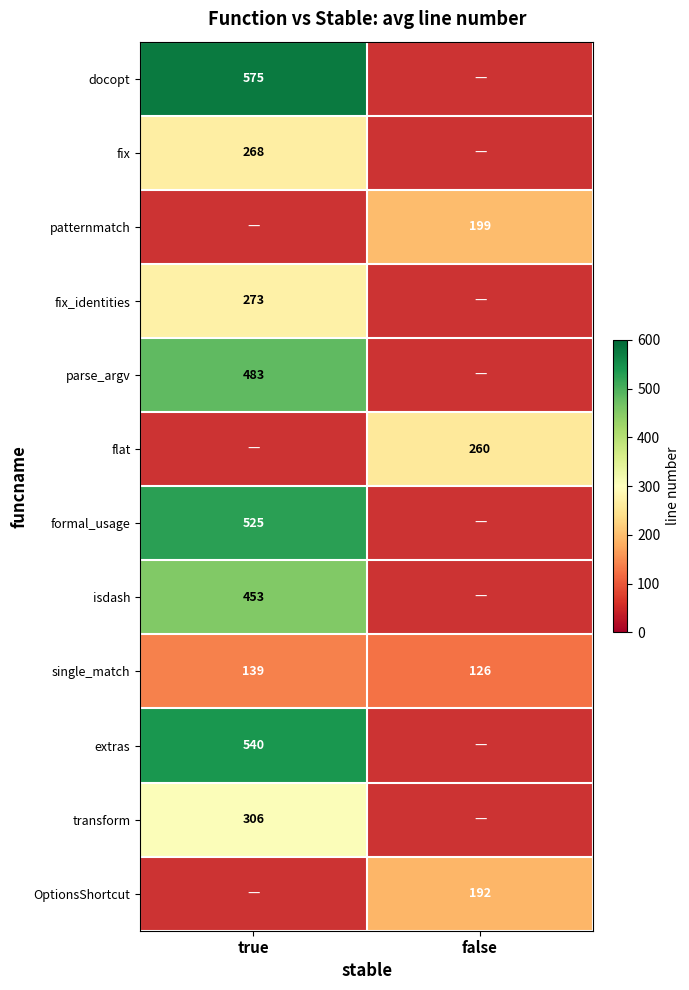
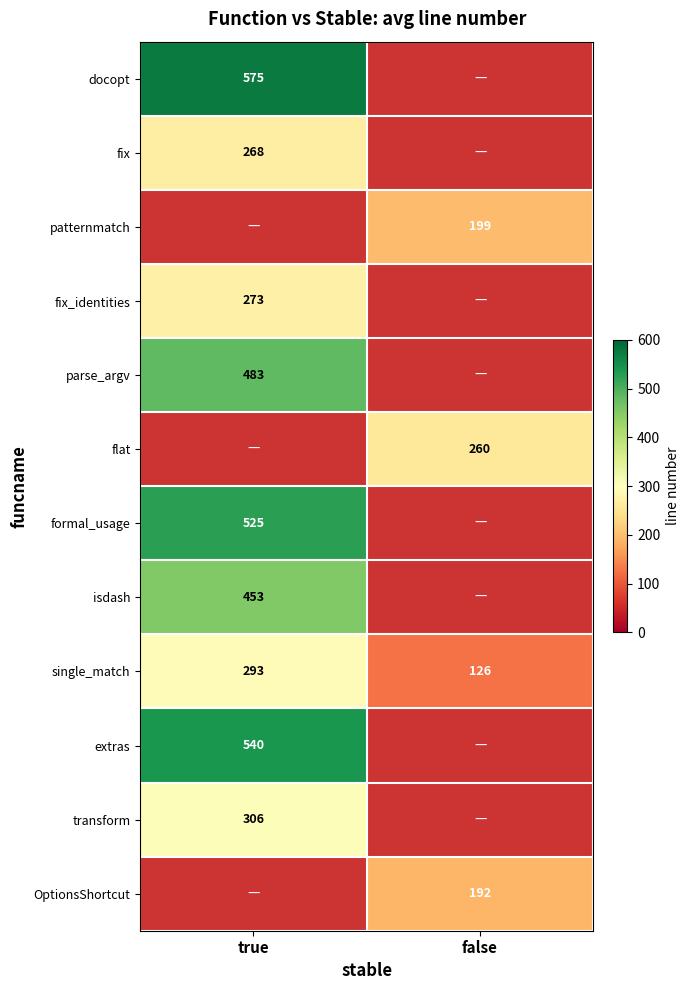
  {
    "docopt": {
      "true": 575
    },
    "fix": {
      "true": 268
    },
    "patternmatch": {
      "false": 199
    },
    "fix_identities": {
      "true": 273
    },
    "parse_argv": {
      "true": 483
    },
    "flat": {
      "false": 260
    },
    "formal_usage": {
      "true": 525
    },
    "isdash": {
      "true": 453
    },
    "single_match": {
-     "true": 139,
+     "true": 293,
      "false": 126
    },
    "extras": {
      "true": 540
    },
    "transform": {
      "true": 306
    },
    "OptionsShortcut": {
      "false": 192
    }
  }
